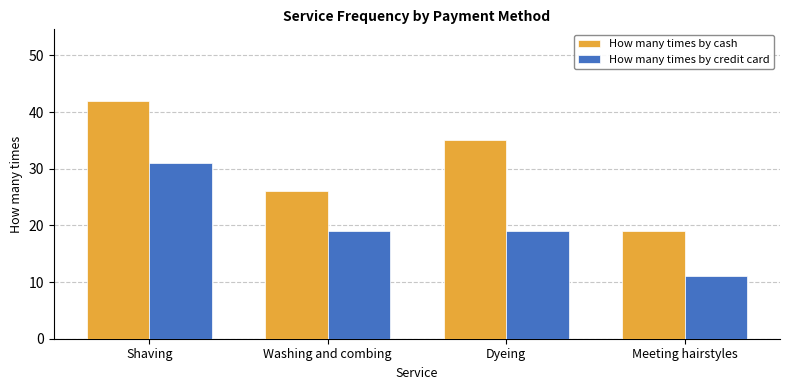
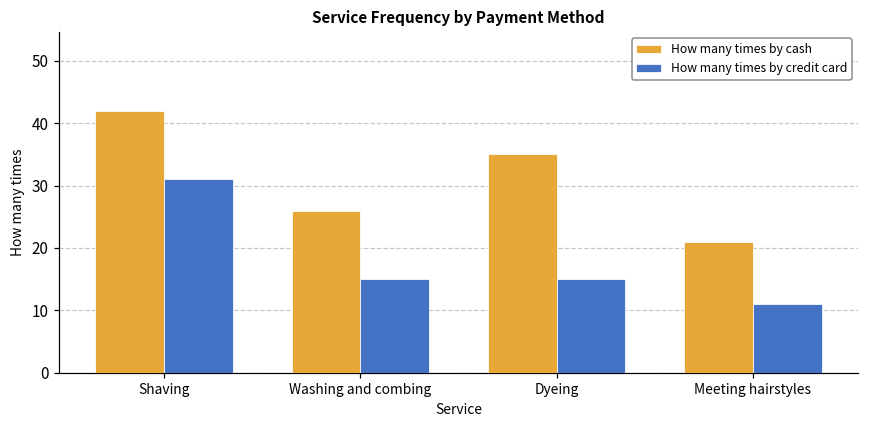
  {
    "How many times by cash": {
      "Shaving": 42,
      "Washing and combing": 26,
      "Dyeing": 35,
-     "Meeting hairstyles": 19
+     "Meeting hairstyles": 21
    },
    "How many times by credit card": {
      "Shaving": 31,
-     "Washing and combing": 19,
-     "Dyeing": 19,
+     "Washing and combing": 15,
+     "Dyeing": 15,
      "Meeting hairstyles": 11
    }
  }
